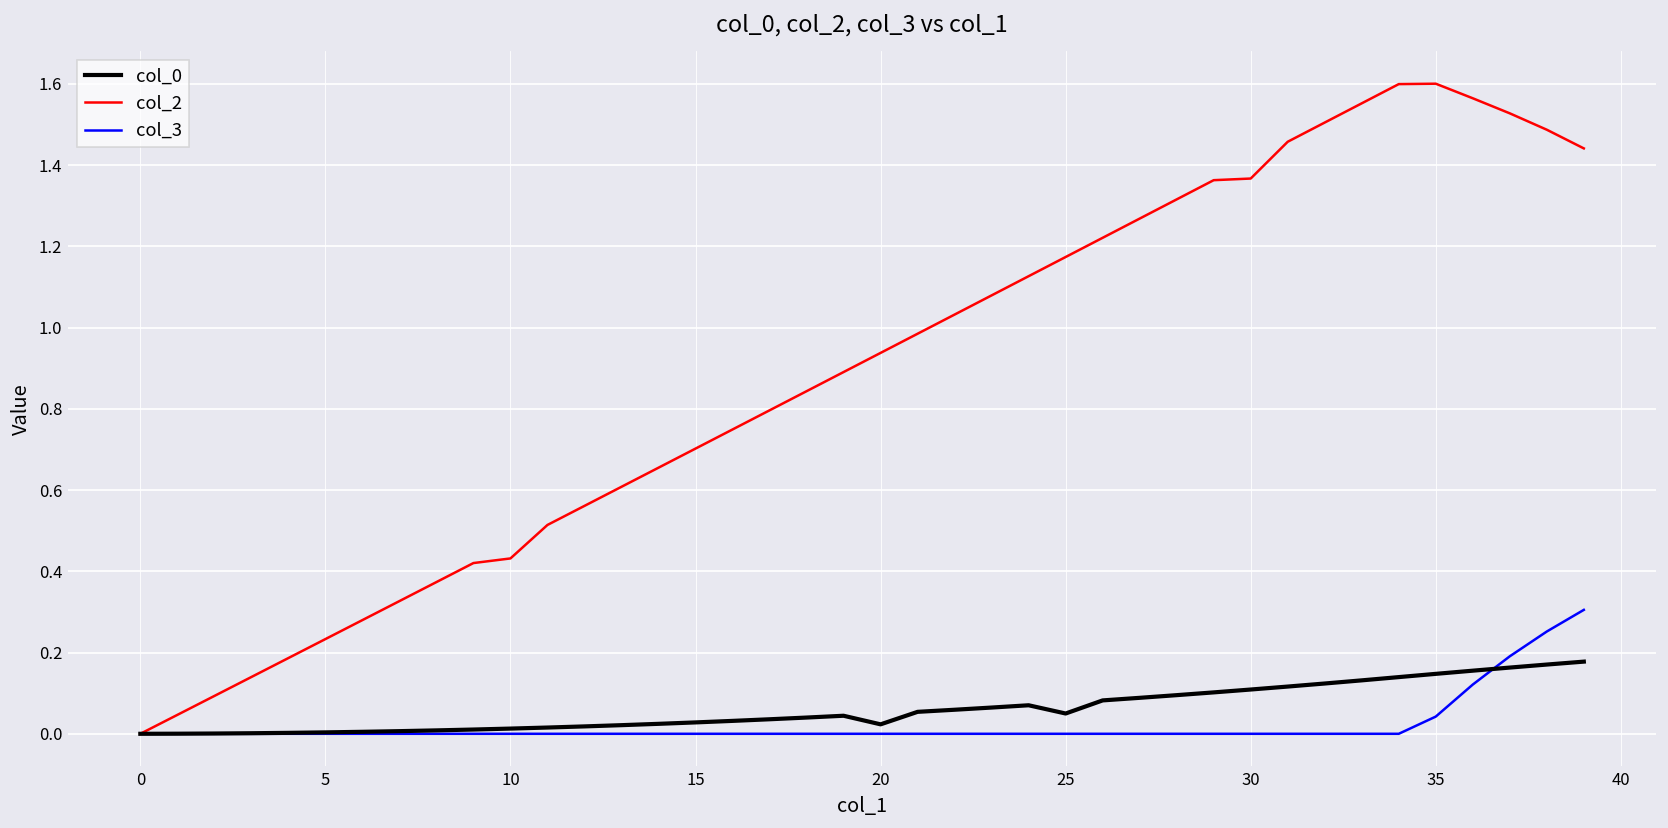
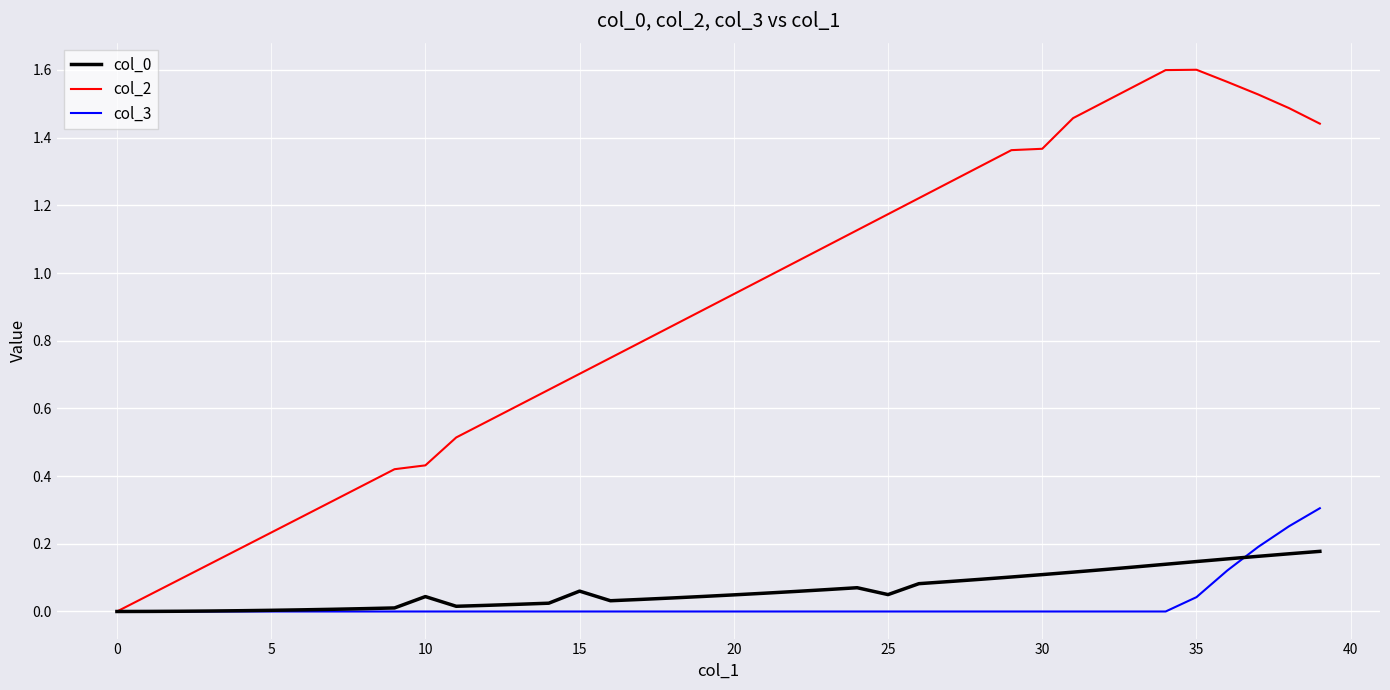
  {
    "col_0": {
-     "10": 0.01,
-     "15": 0.03,
-     "20": 0.02,
+     "10": 0.04,
+     "15": 0.06,
+     "20": 0.05,
      "25": 0.05,
      "30": 0.11,
      "35": 0.15
    },
    "col_2": {
      "5": 0.23,
      "10": 0.43,
      "15": 0.70,
      "20": 0.94,
      "25": 1.17,
      "30": 1.37,
      "35": 1.60
    },
    "col_3": {
      "10": 0.00,
      "15": 0.00,
      "20": 0.00,
      "25": 0.00,
      "30": 0.00,
      "35": 0.04
    }
  }
